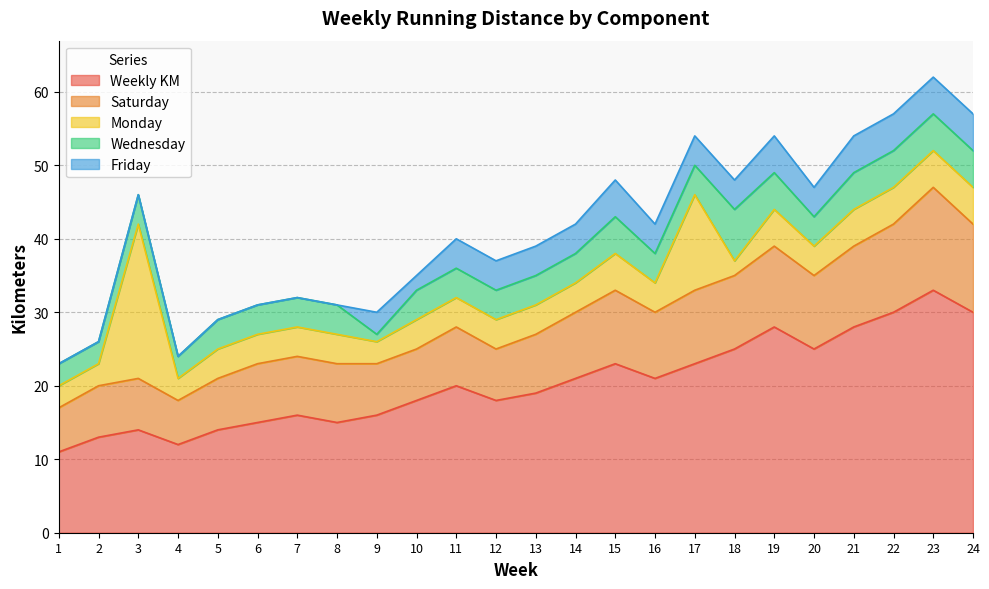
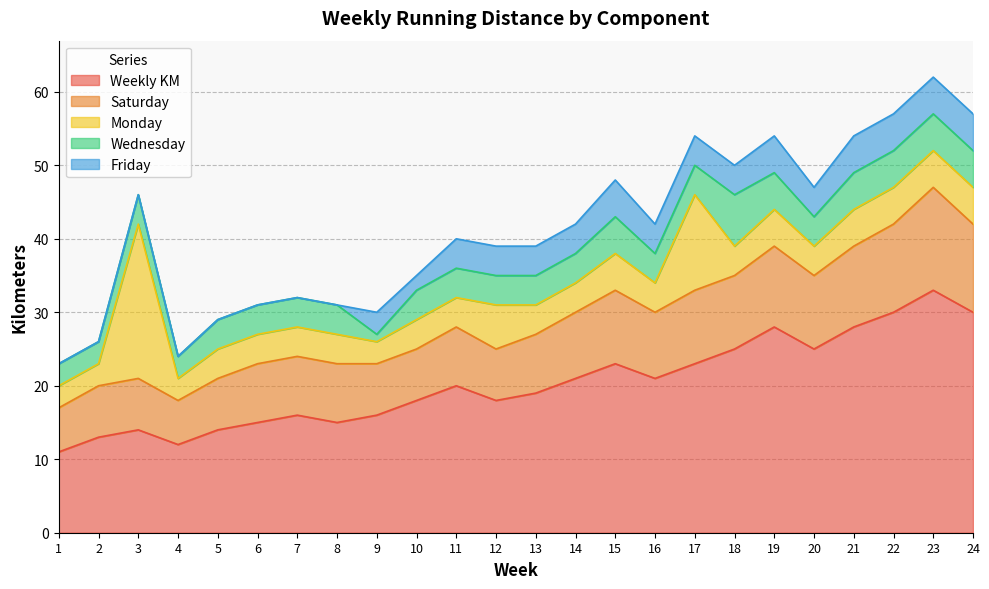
  {
    "Monday": {
      "1": 3,
      "2": 3,
      "3": 21,
      "4": 3,
      "5": 4,
      "6": 4,
      "7": 4,
      "8": 4,
      "9": 3,
      "10": 4,
      "11": 4,
-     "12": 4,
+     "12": 6,
      "13": 4,
      "14": 4,
      "15": 5,
      "16": 4,
      "17": 13,
-     "18": 2,
+     "18": 4,
      "19": 5,
      "20": 4,
      "21": 5,
      "22": 5,
      "23": 5,
      "24": 5
    },
    "Wednesday": {
      "9": 1,
      "10": 4,
      "11": 4,
      "12": 4,
      "13": 4,
      "14": 4,
      "15": 5,
      "16": 4,
      "17": 4,
      "18": 7,
      "19": 5,
      "20": 4,
      "21": 5,
      "22": 5,
      "23": 5,
      "24": 5
    },
    "Friday": {
      "9": 3,
      "10": 2,
      "11": 4,
      "12": 4,
      "13": 4,
      "14": 4,
      "15": 5,
      "16": 4,
      "17": 4,
      "18": 4,
      "19": 5,
      "20": 4,
      "21": 5,
      "22": 5,
      "23": 5,
      "24": 5
    }
  }
